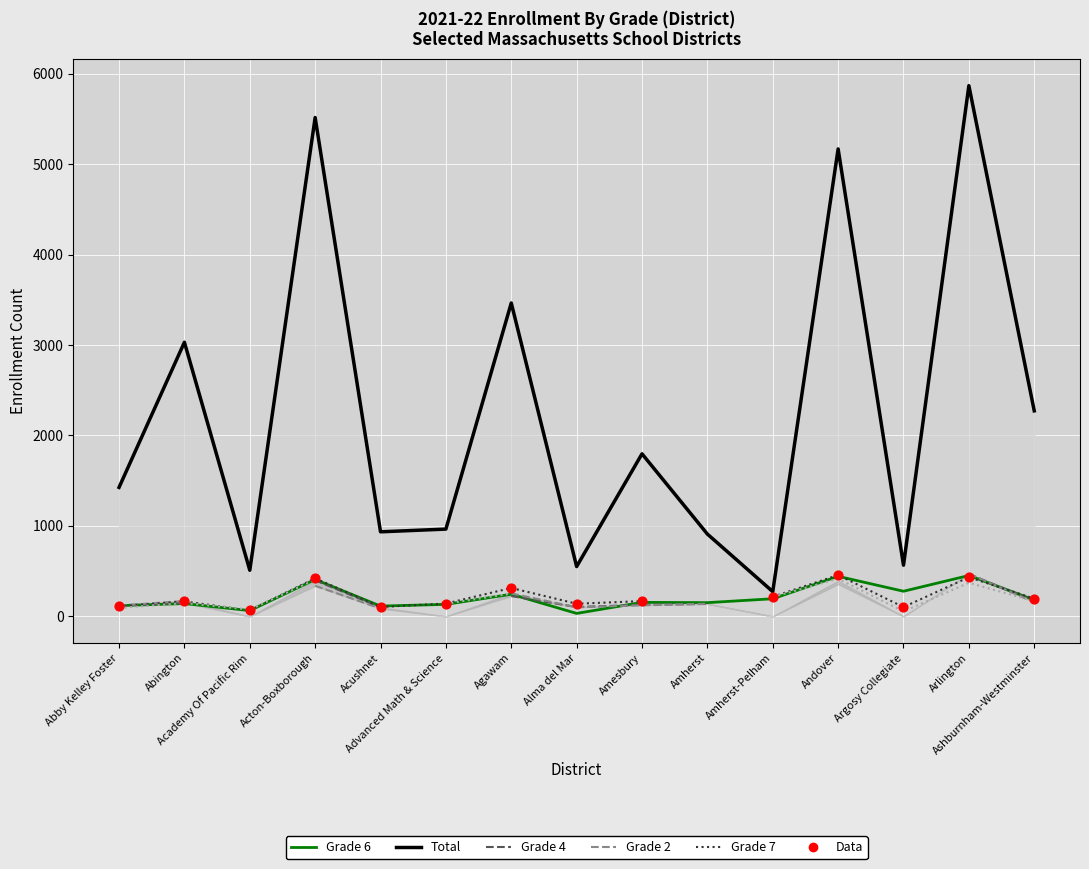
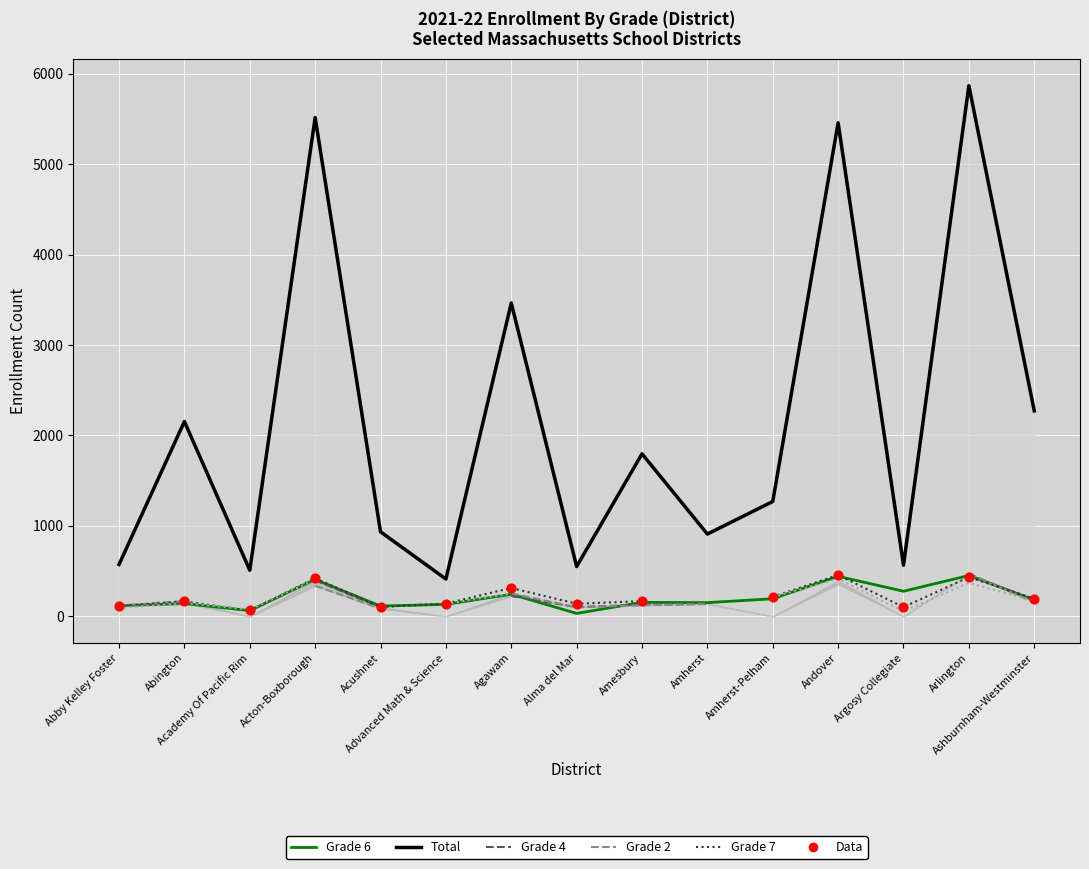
  {
    "Total": {
-     "Abby Kelley Foster": 1400,
-     "Abington": 3000,
+     "Abby Kelley Foster": 600,
+     "Abington": 2200,
      "Academy Of Pacific Rim": 500,
      "Acton-Boxborough": 5500,
      "Acushnet": 900,
-     "Advanced Math & Science": 1000,
+     "Advanced Math & Science": 400,
      "Agawam": 3500,
      "Alma del Mar": 600,
      "Amesbury": 1800,
      "Amherst": 900,
-     "Amherst-Pelham": 300,
-     "Andover": 5200,
+     "Amherst-Pelham": 1300,
+     "Andover": 5500,
      "Argosy Collegiate": 600,
      "Arlington": 5900,
      "Ashburnham-Westminster": 2300
    },
    "Grade 6": {
      "Alma del Mar": 0,
      "Argosy Collegiate": 300
    }
  }
